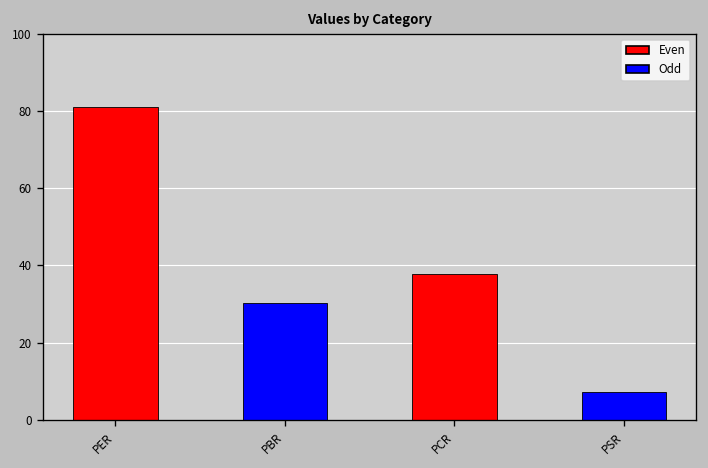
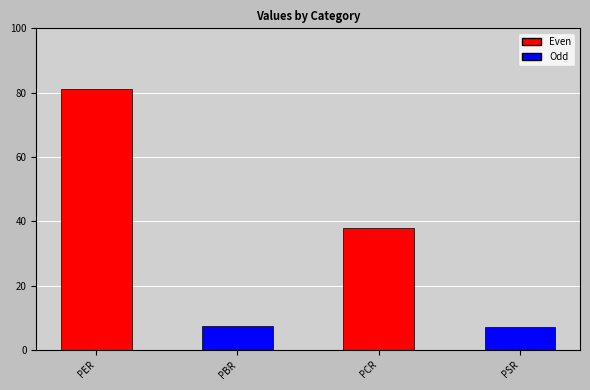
  {
    "PER": 81,
-   "PBR": 30,
+   "PBR": 7,
    "PCR": 38,
    "PSR": 7
  }
